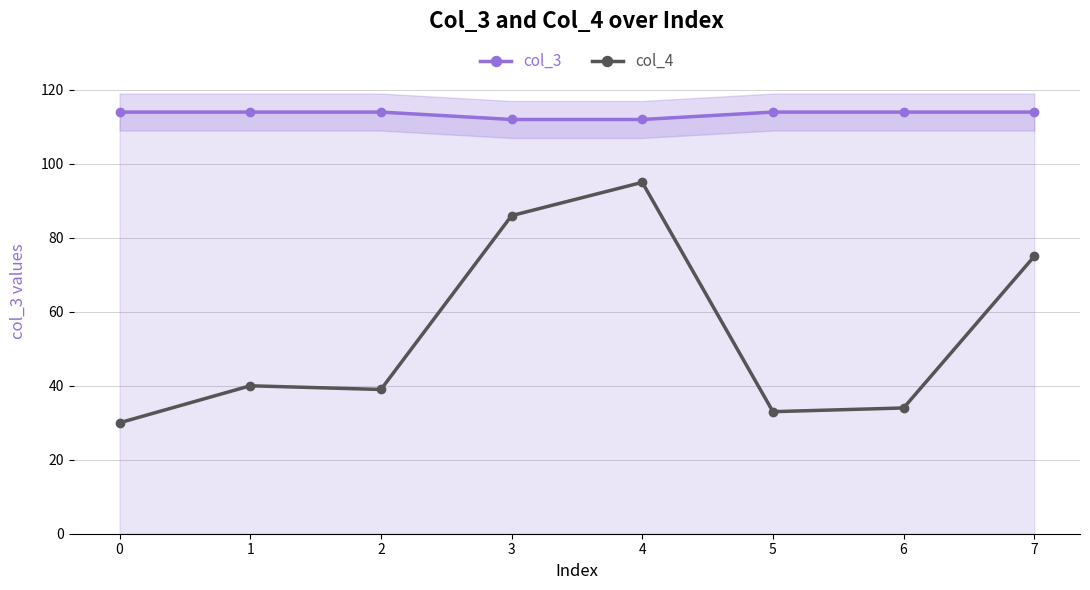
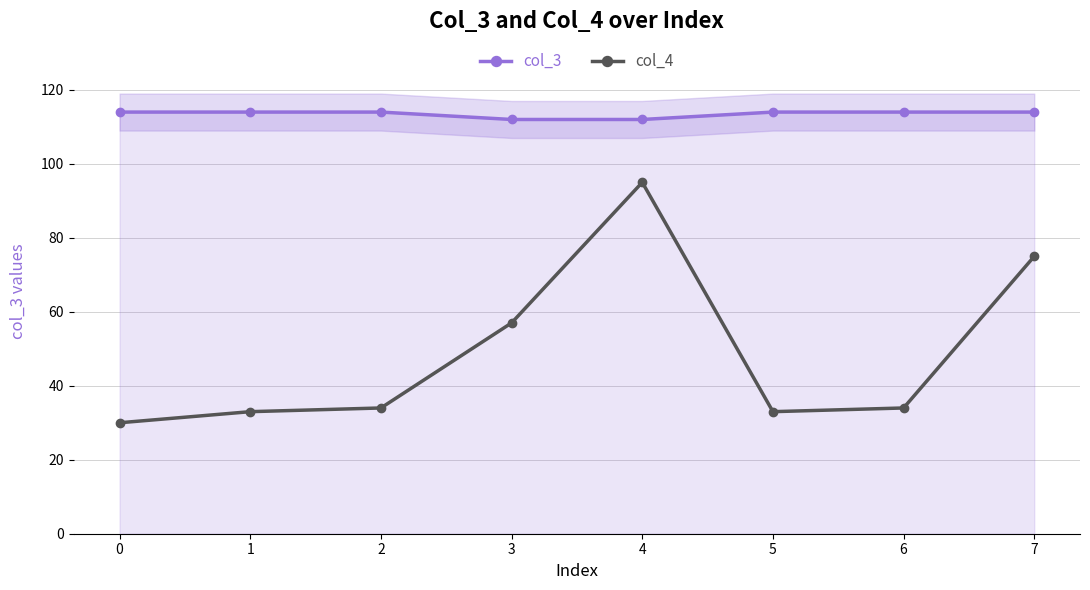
  {
    "col_4": {
      "0": 30,
-     "1": 40,
-     "2": 39,
-     "3": 86,
+     "1": 33,
+     "2": 34,
+     "3": 57,
      "4": 95,
      "5": 33,
      "6": 34,
      "7": 75
    }
  }
